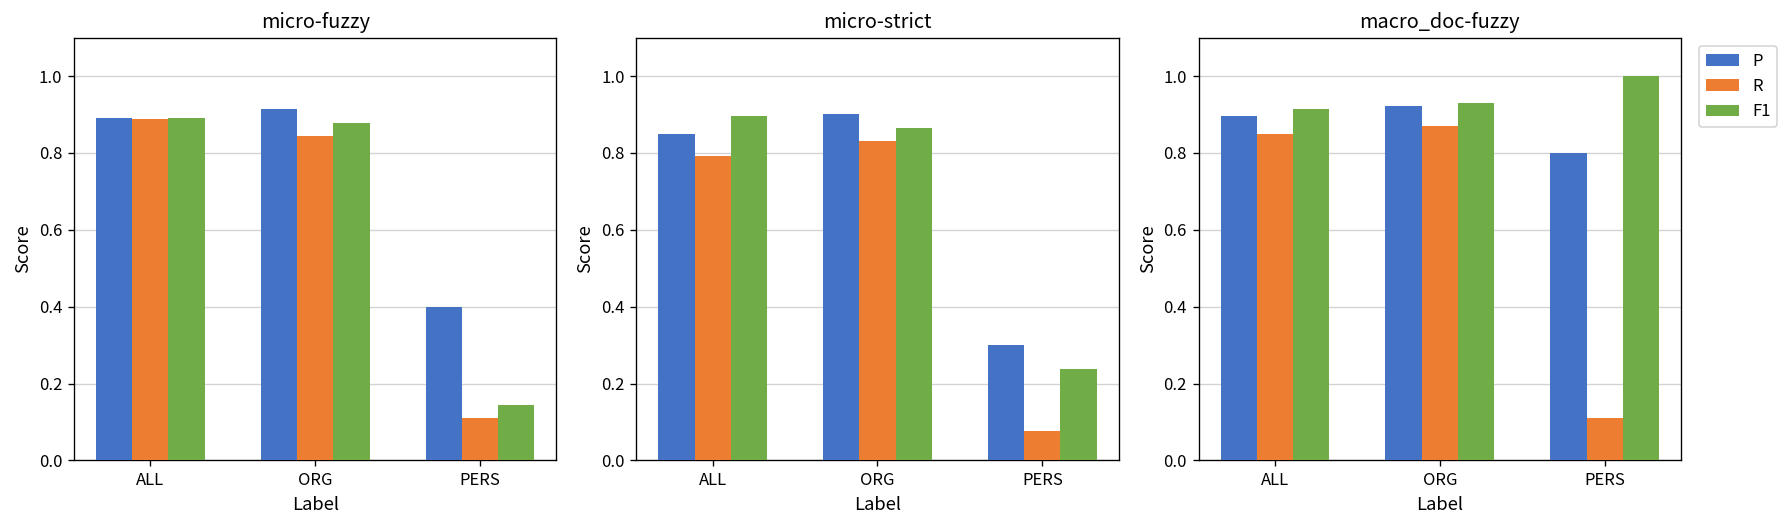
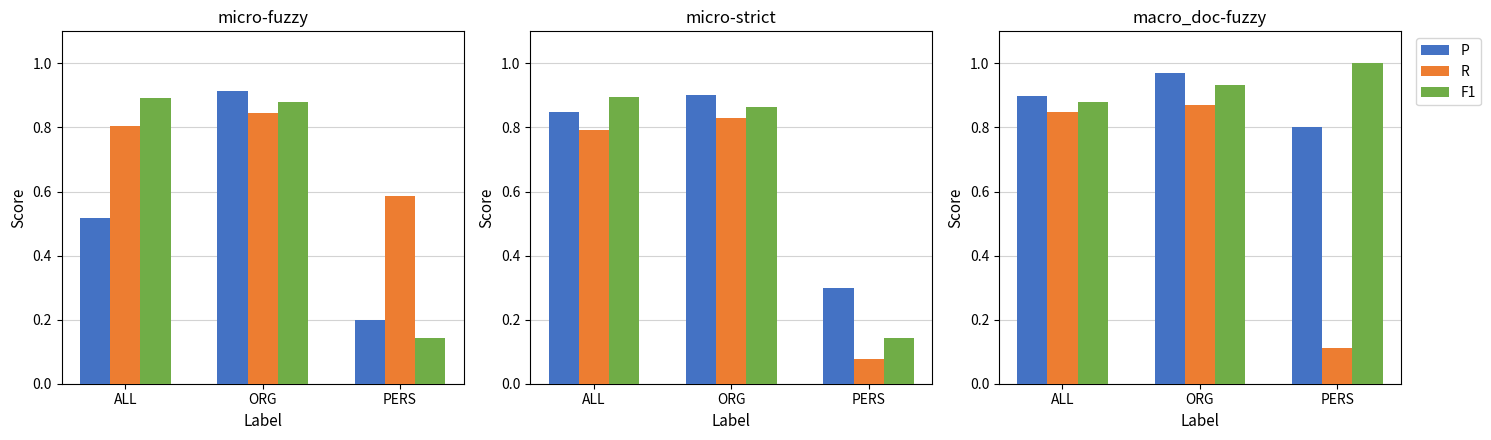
  {
    "micro-fuzzy": {
      "P": {
-       "ALL": 0.89,
+       "ALL": 0.52,
        "ORG": 0.92,
-       "PERS": 0.4
+       "PERS": 0.2
      },
      "R": {
-       "ALL": 0.89,
+       "ALL": 0.80,
        "ORG": 0.84,
-       "PERS": 0.11
+       "PERS": 0.59
      },
      "F1": {
        "ALL": 0.89,
        "ORG": 0.88,
        "PERS": 0.14
      }
    },
    "micro-strict": {
      "P": {
        "ALL": 0.85,
        "ORG": 0.90,
        "PERS": 0.30
      },
      "R": {
        "ALL": 0.79,
        "ORG": 0.83,
        "PERS": 0.08
      },
      "F1": {
        "ALL": 0.90,
        "ORG": 0.87,
-       "PERS": 0.24
+       "PERS": 0.14
      }
    },
    "macro_doc-fuzzy": {
      "P": {
        "ALL": 0.90,
-       "ORG": 0.92,
+       "ORG": 0.97,
        "PERS": 0.80
      },
      "R": {
        "ALL": 0.85,
        "ORG": 0.87,
        "PERS": 0.11
      },
      "F1": {
-       "ALL": 0.91,
+       "ALL": 0.88,
        "ORG": 0.93,
        "PERS": 1.00
      }
    }
  }
